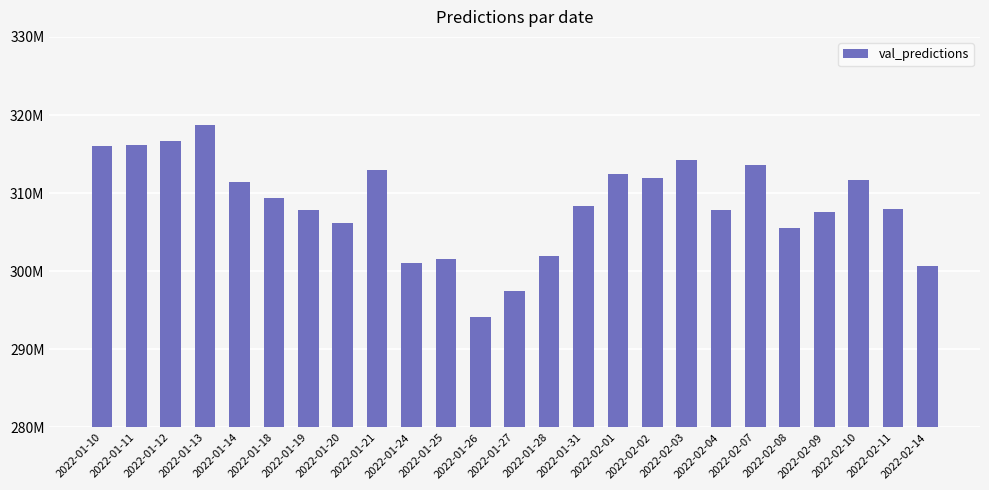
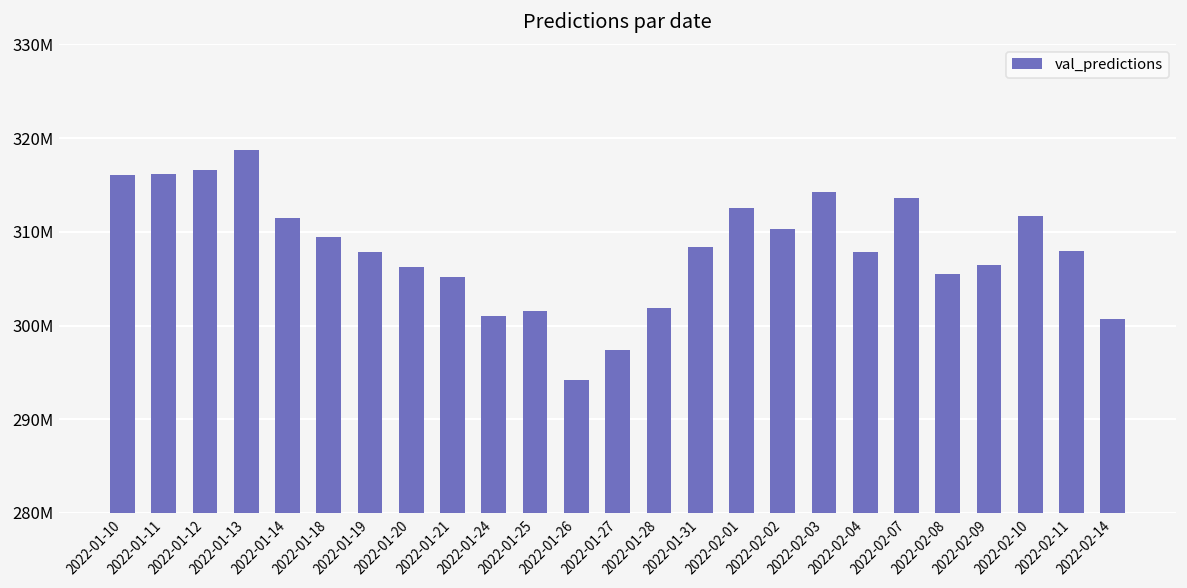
  {
    "2022-01-10": 316000000,
    "2022-01-11": 316000000,
    "2022-01-12": 317000000,
    "2022-01-13": 319000000,
    "2022-01-14": 311000000,
    "2022-01-18": 309000000,
    "2022-01-19": 308000000,
    "2022-01-20": 306000000,
-   "2022-01-21": 313000000,
+   "2022-01-21": 305000000,
    "2022-01-24": 301000000,
    "2022-01-25": 302000000,
    "2022-01-26": 294000000,
    "2022-01-27": 297000000,
    "2022-01-28": 302000000,
    "2022-01-31": 308000000,
    "2022-02-01": 312000000,
-   "2022-02-02": 312000000,
+   "2022-02-02": 310000000,
    "2022-02-03": 314000000,
    "2022-02-04": 308000000,
    "2022-02-07": 314000000,
    "2022-02-08": 305000000,
-   "2022-02-09": 308000000,
+   "2022-02-09": 306000000,
    "2022-02-10": 312000000,
    "2022-02-11": 308000000,
    "2022-02-14": 301000000
  }
